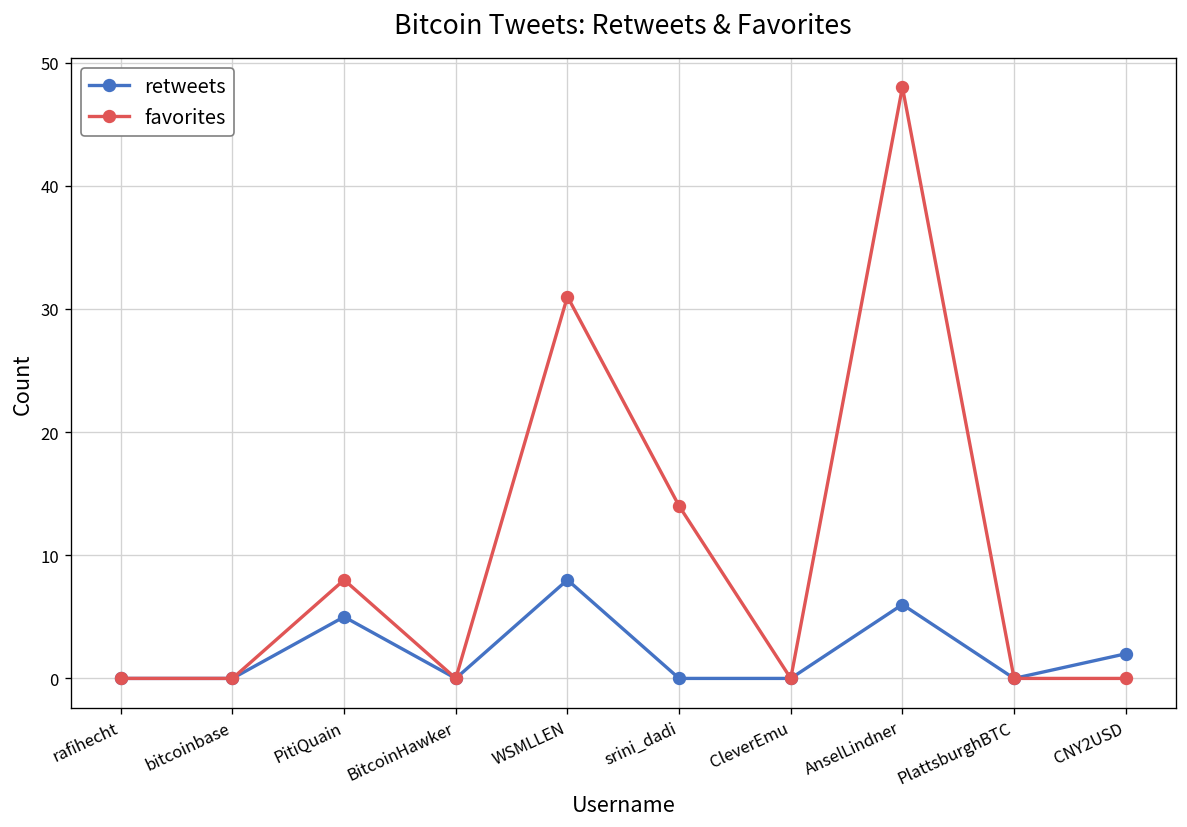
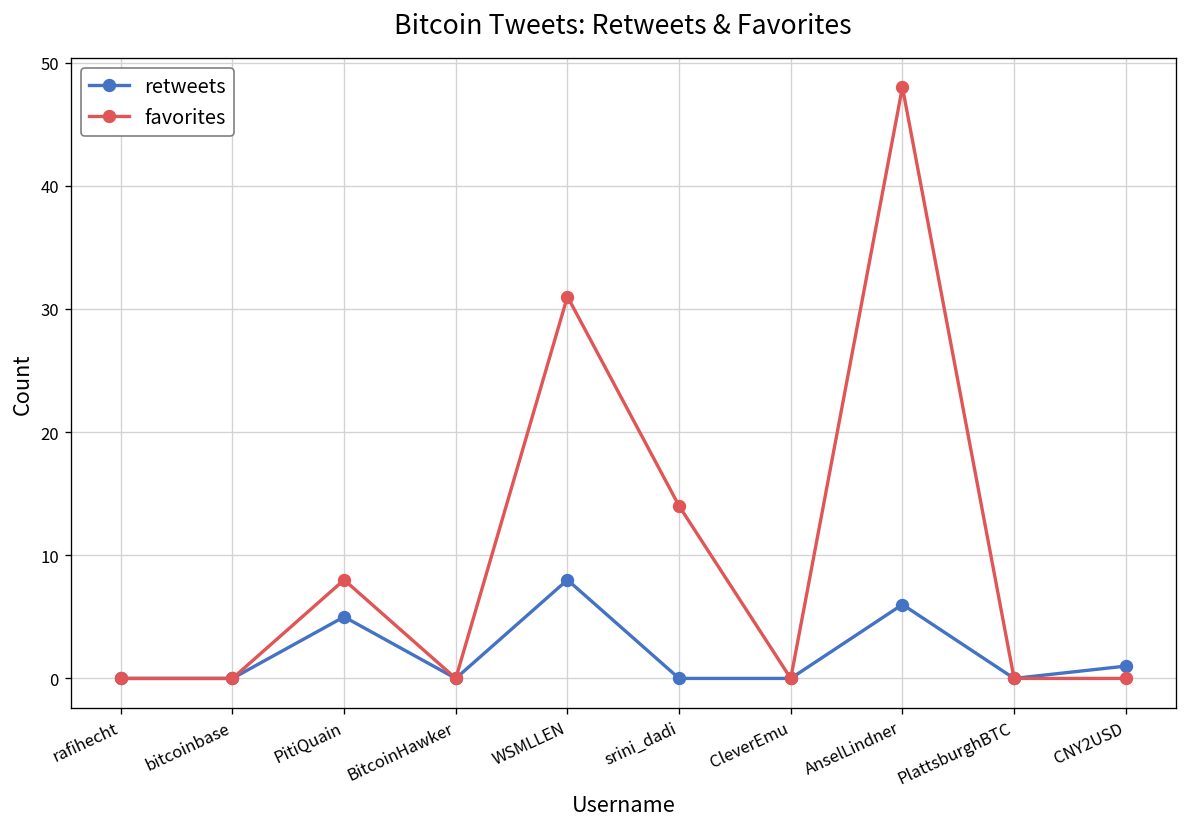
  {
    "retweets": {
      "PitiQuain": 5,
      "WSMLLEN": 8,
      "srini_dadi": 0,
      "AnselLindner": 6,
-     "CNY2USD": 2
+     "CNY2USD": 1
    },
    "favorites": {
      "PitiQuain": 8,
      "WSMLLEN": 31,
      "srini_dadi": 14,
      "AnselLindner": 48,
      "CNY2USD": 0
    }
  }
